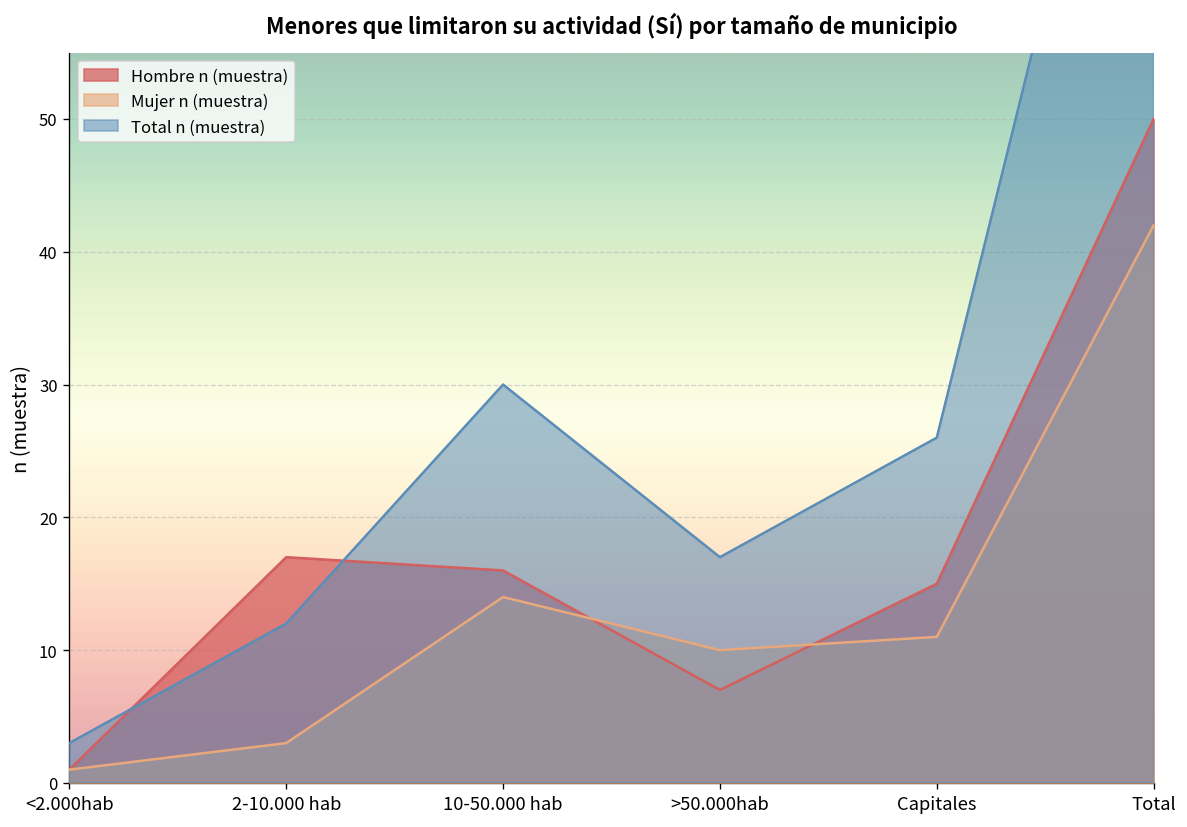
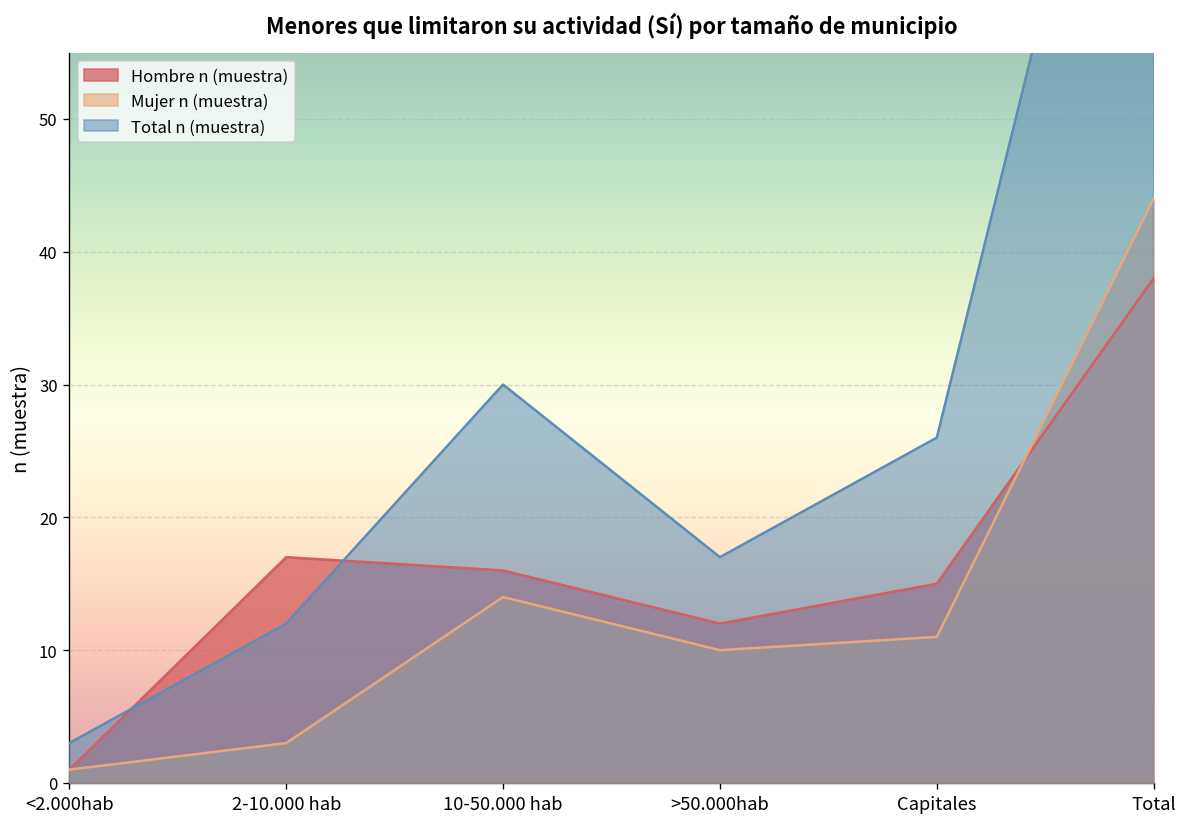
  {
    "Hombre n (muestra)": {
      "2-10.000 hab": 17,
      "10-50.000 hab": 16,
-     ">50.000hab": 7,
+     ">50.000hab": 12,
      "Capitales": 15,
-     "Total": 50
+     "Total": 38
    },
    "Mujer n (muestra)": {
      "2-10.000 hab": 3,
      "10-50.000 hab": 14,
      ">50.000hab": 10,
      "Capitales": 11,
-     "Total": 42
+     "Total": 44
    },
    "Total n (muestra)": {
      "<2.000hab": 3,
      "2-10.000 hab": 12,
      "10-50.000 hab": 30,
      ">50.000hab": 17,
      "Capitales": 26
    }
  }
